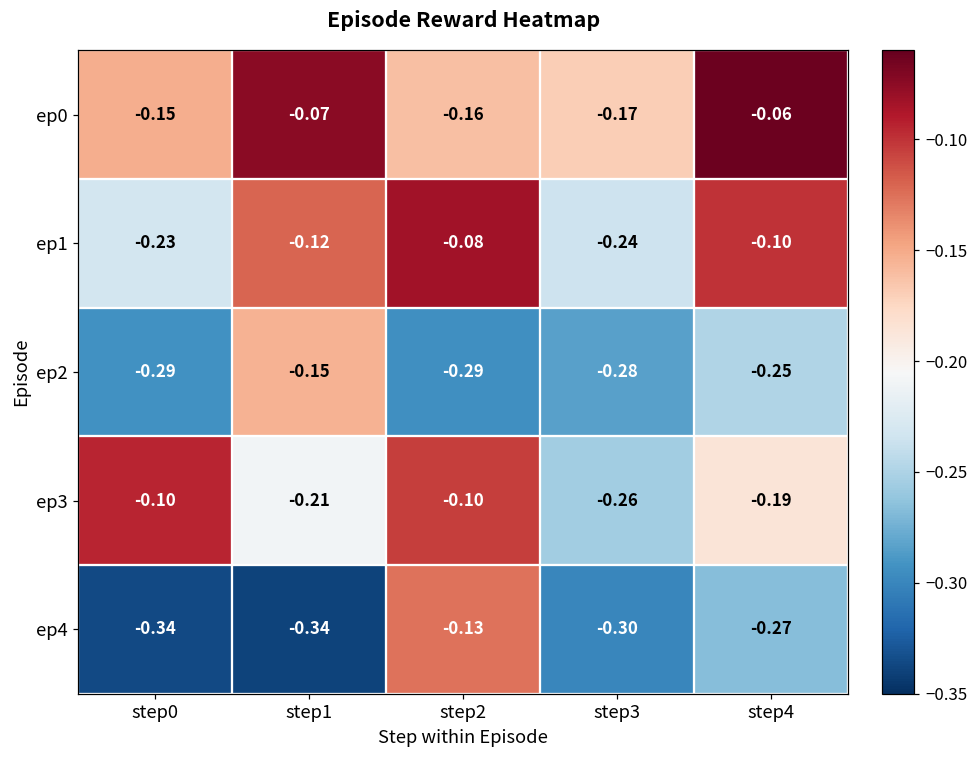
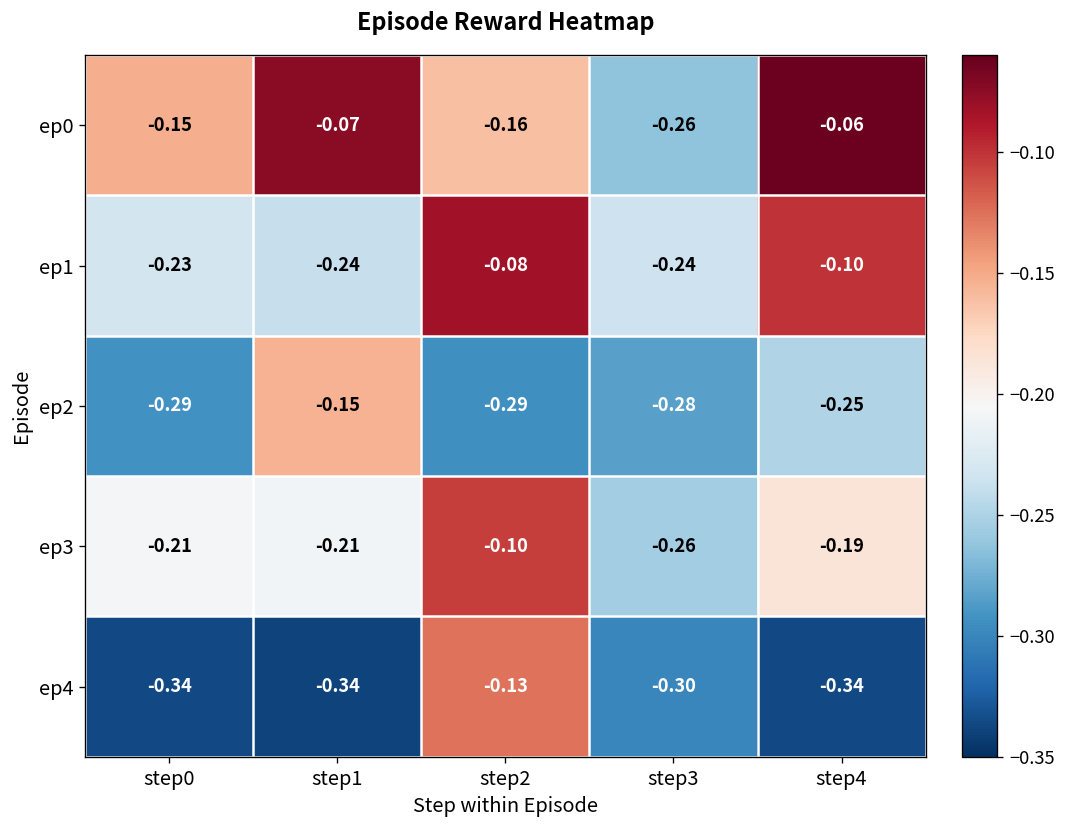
  {
    "ep0": {
      "step0": -0.15,
      "step1": -0.07,
      "step2": -0.16,
-     "step3": -0.17,
+     "step3": -0.26,
      "step4": -0.06
    },
    "ep1": {
      "step0": -0.23,
-     "step1": -0.12,
+     "step1": -0.24,
      "step2": -0.08,
      "step3": -0.24,
      "step4": -0.10
    },
    "ep2": {
      "step0": -0.29,
      "step1": -0.15,
      "step2": -0.29,
      "step3": -0.28,
      "step4": -0.25
    },
    "ep3": {
-     "step0": -0.10,
+     "step0": -0.21,
      "step1": -0.21,
      "step2": -0.10,
      "step3": -0.26,
      "step4": -0.19
    },
    "ep4": {
      "step0": -0.34,
      "step1": -0.34,
      "step2": -0.13,
      "step3": -0.30,
-     "step4": -0.27
+     "step4": -0.34
    }
  }
